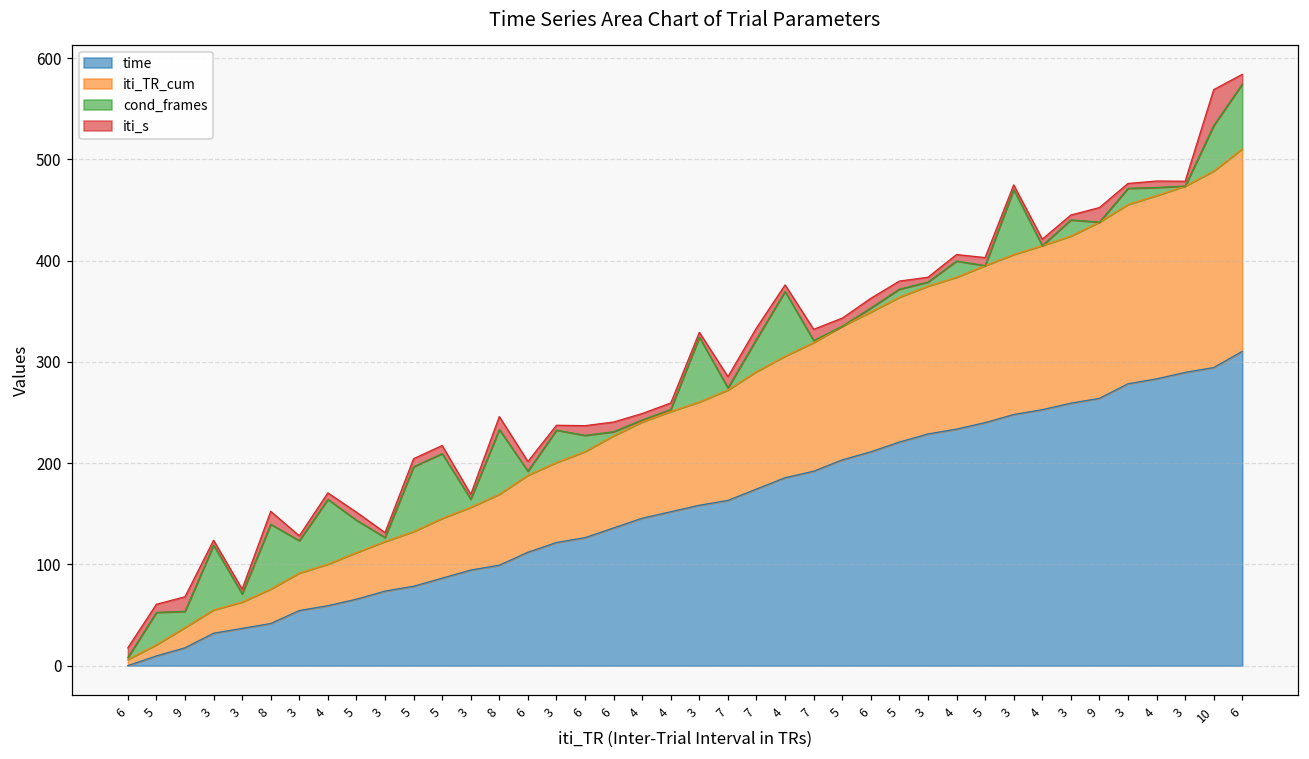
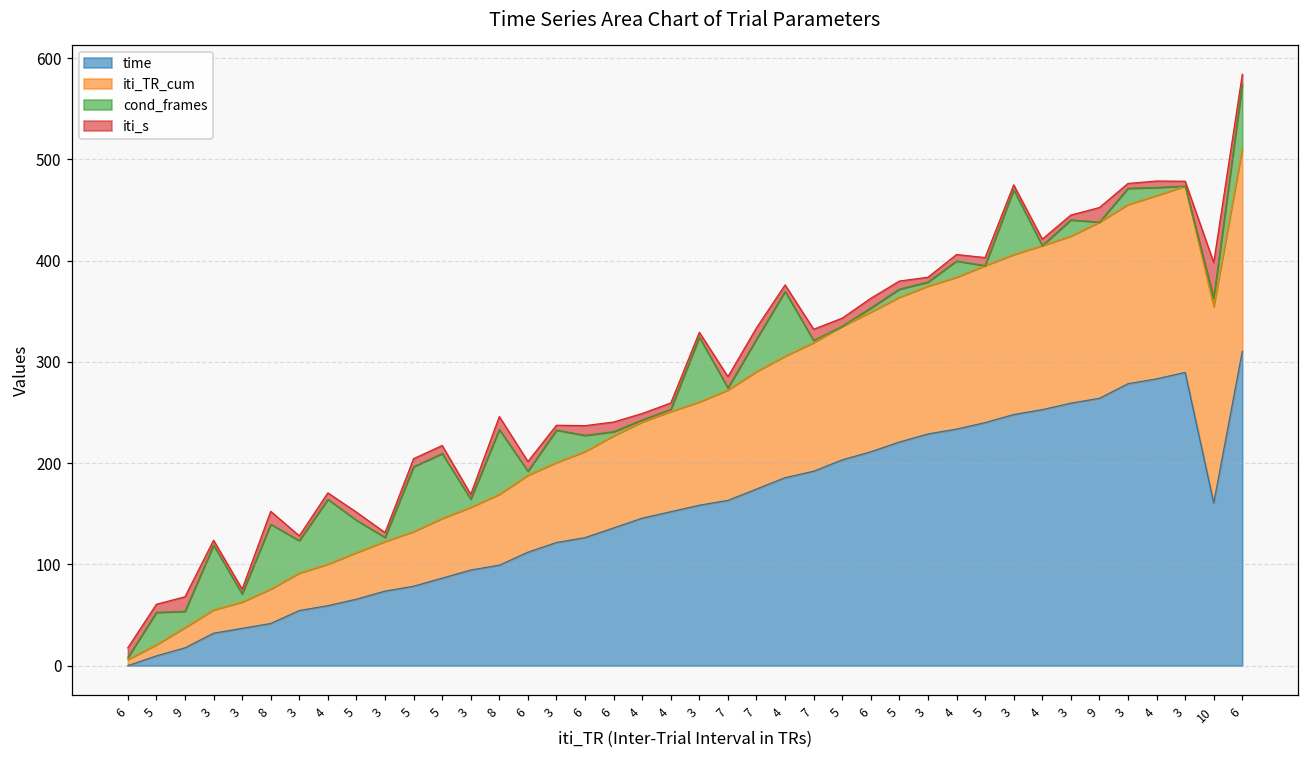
  {
    "time": {
-     "10": 290
+     "10": 160
    },
    "iti_TR_cum": {
      "10": 190
    },
    "cond_frames": {
-     "10": 50
+     "10": 10
    },
    "iti_s": {
      "10": 40
    }
  }
